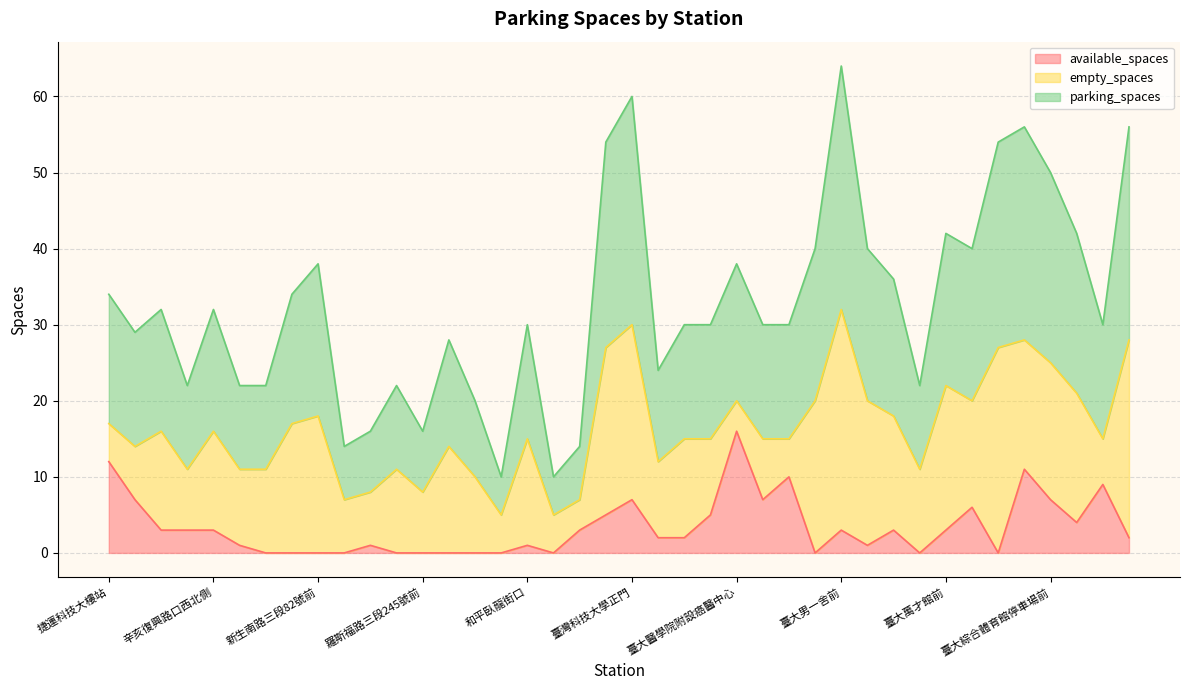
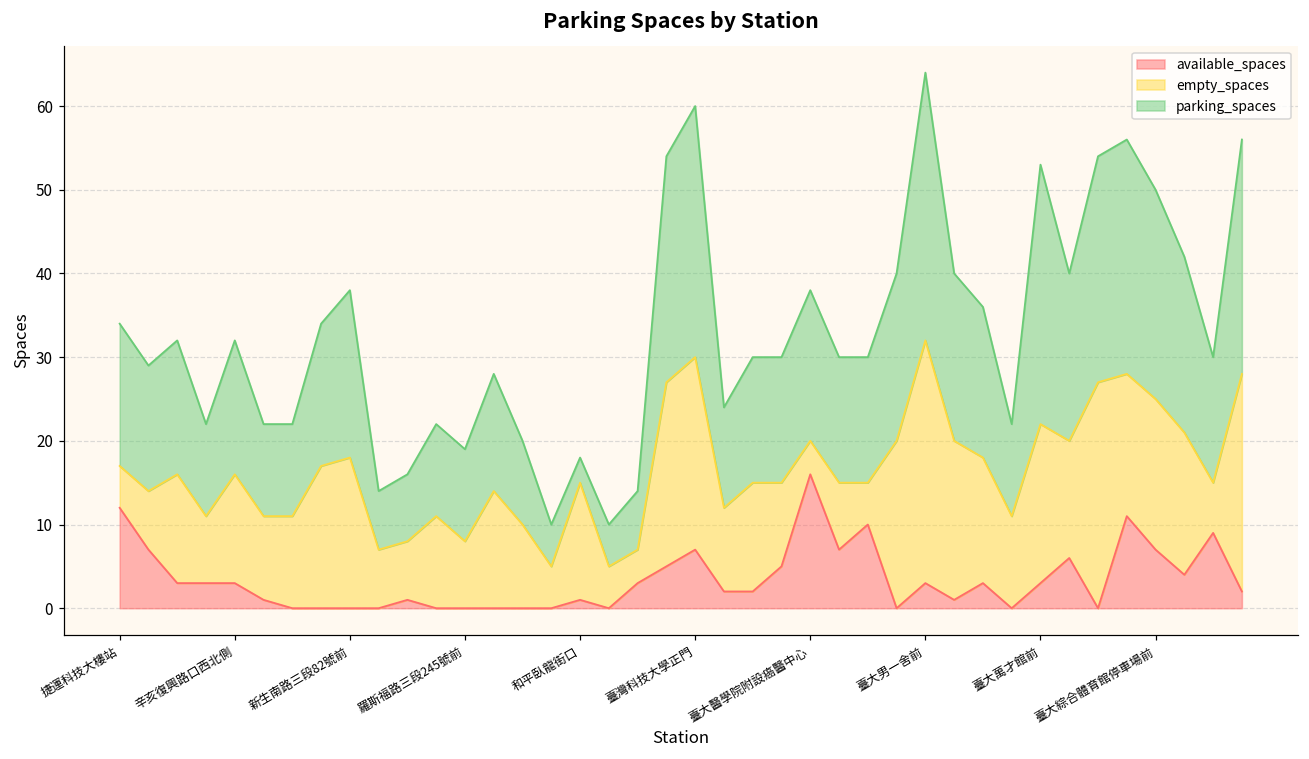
  {
    "available_spaces": {
      "捷運科技大樓站": 12,
      "辛亥復興路口西北側": 3,
      "新生南路三段82號前": 0,
      "羅斯福路三段245號前": 0,
      "和平臥龍街口": 1,
      "臺灣科技大學正門": 7,
      "臺大醫學院附設癌醫中心": 16,
      "臺大男一舍前": 3,
      "臺大萬才館前": 3,
      "臺大綜合體育館停車場前": 7
    },
    "empty_spaces": {
      "捷運科技大樓站": 17,
      "辛亥復興路口西北側": 16,
      "新生南路三段82號前": 18,
      "羅斯福路三段245號前": 8,
      "和平臥龍街口": 15,
      "臺灣科技大學正門": 30,
      "臺大醫學院附設癌醫中心": 20,
      "臺大男一舍前": 32,
      "臺大萬才館前": 22,
      "臺大綜合體育館停車場前": 25
    },
    "parking_spaces": {
      "捷運科技大樓站": 17,
      "辛亥復興路口西北側": 16,
      "新生南路三段82號前": 20,
-     "羅斯福路三段245號前": 8,
-     "和平臥龍街口": 15,
+     "羅斯福路三段245號前": 11,
+     "和平臥龍街口": 3,
      "臺灣科技大學正門": 30,
      "臺大醫學院附設癌醫中心": 18,
      "臺大男一舍前": 32,
-     "臺大萬才館前": 20,
+     "臺大萬才館前": 31,
      "臺大綜合體育館停車場前": 25
    }
  }
